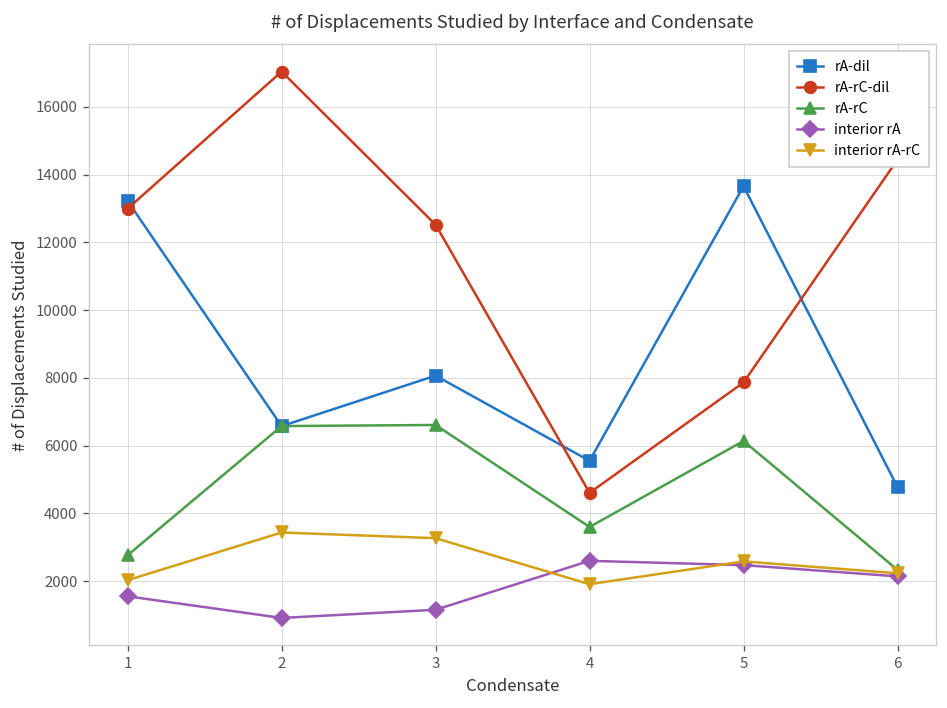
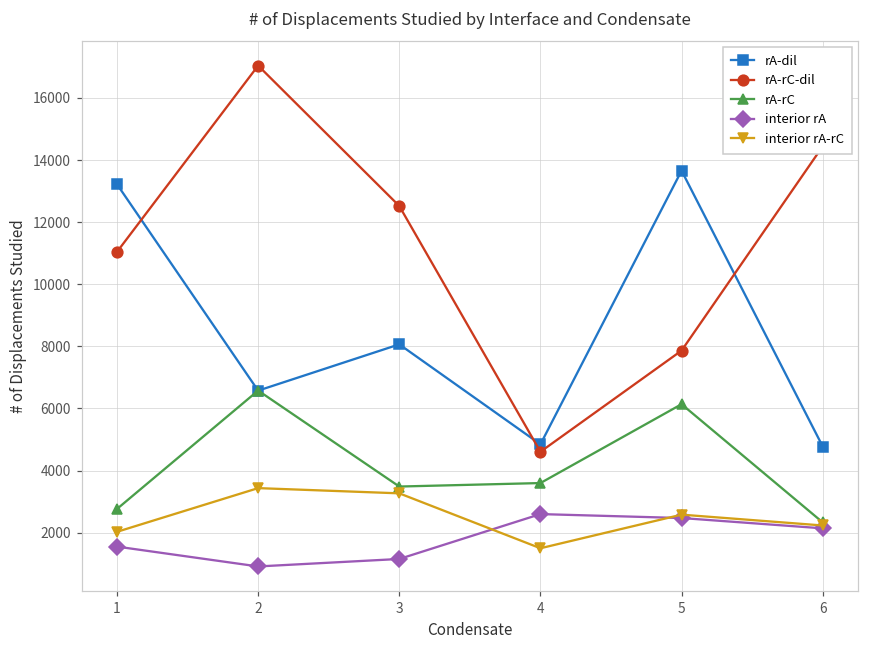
  {
    "rA-dil": {
      "1": 13200,
      "3": 8100,
-     "4": 5600,
+     "4": 4800,
      "5": 13700,
      "6": 4800
    },
    "rA-rC-dil": {
-     "1": 13000,
+     "1": 11000,
      "2": 17000,
      "3": 12500,
      "4": 4600,
      "5": 7900
    },
    "rA-rC": {
      "1": 2800,
-     "3": 6600,
+     "3": 3500,
      "4": 3600,
      "5": 6100,
      "6": 2300
    },
    "interior rA": {
      "1": 1600,
      "2": 900,
      "3": 1200,
      "4": 2600,
      "5": 2500,
      "6": 2100
    },
    "interior rA-rC": {
      "1": 2000,
      "2": 3400,
      "3": 3300,
-     "4": 1900,
+     "4": 1500,
      "5": 2600,
      "6": 2200
    }
  }
